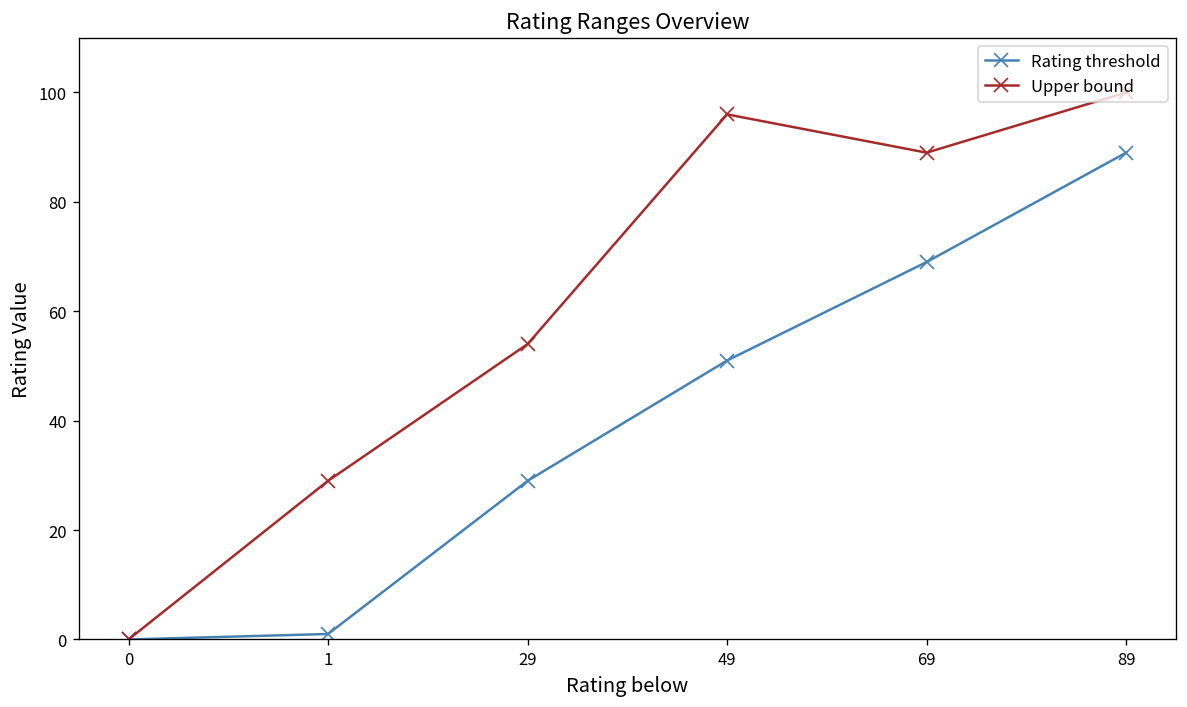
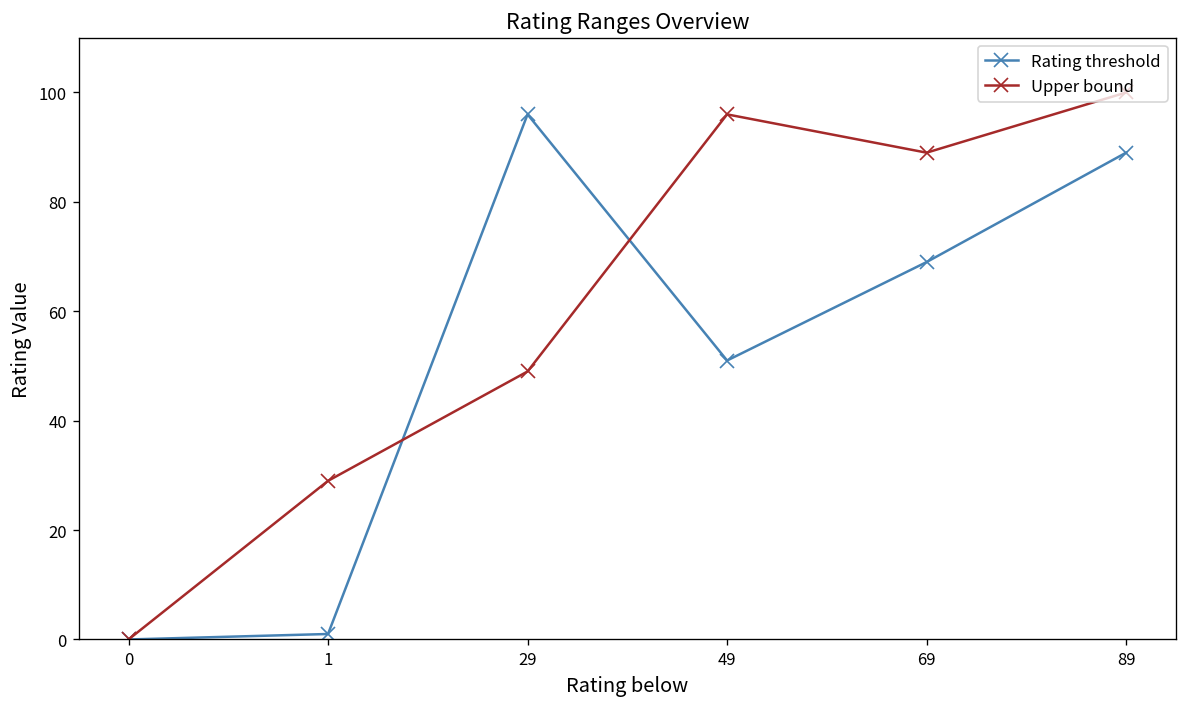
  {
    "Rating threshold": {
      "1": 1,
-     "29": 29,
+     "29": 96,
      "49": 51,
      "69": 69,
      "89": 89
    },
    "Upper bound": {
      "1": 29,
-     "29": 54,
+     "29": 49,
      "49": 96,
      "69": 89
    }
  }
